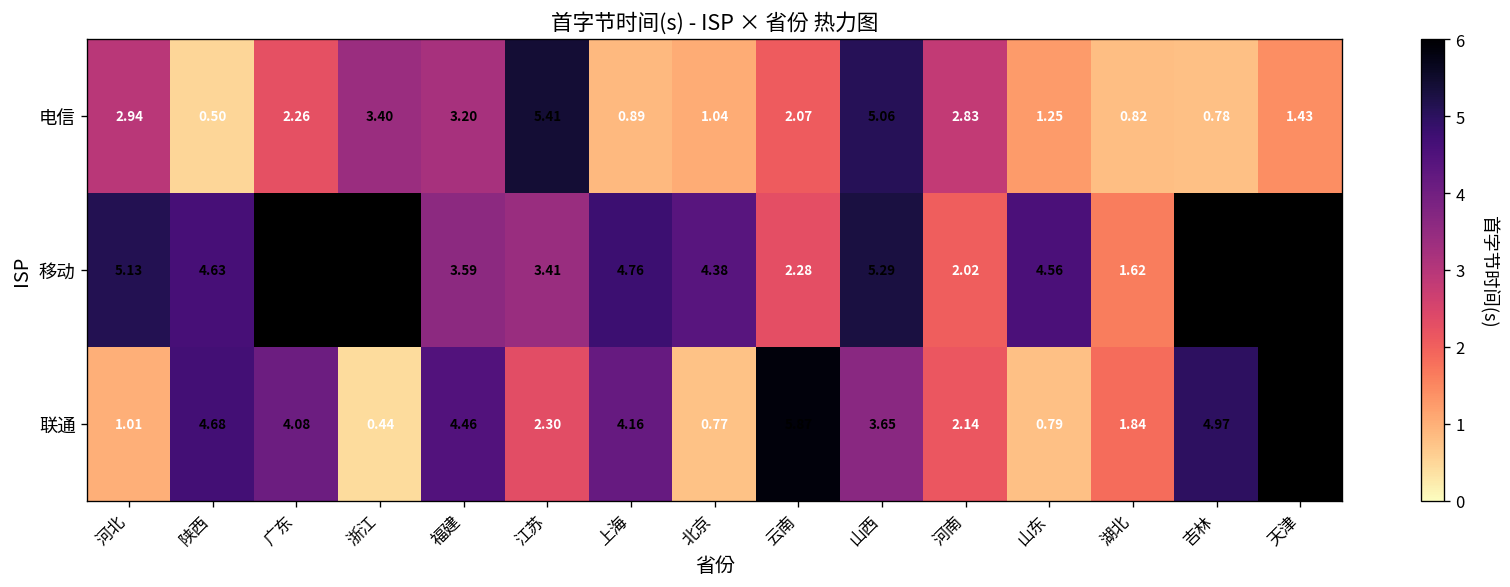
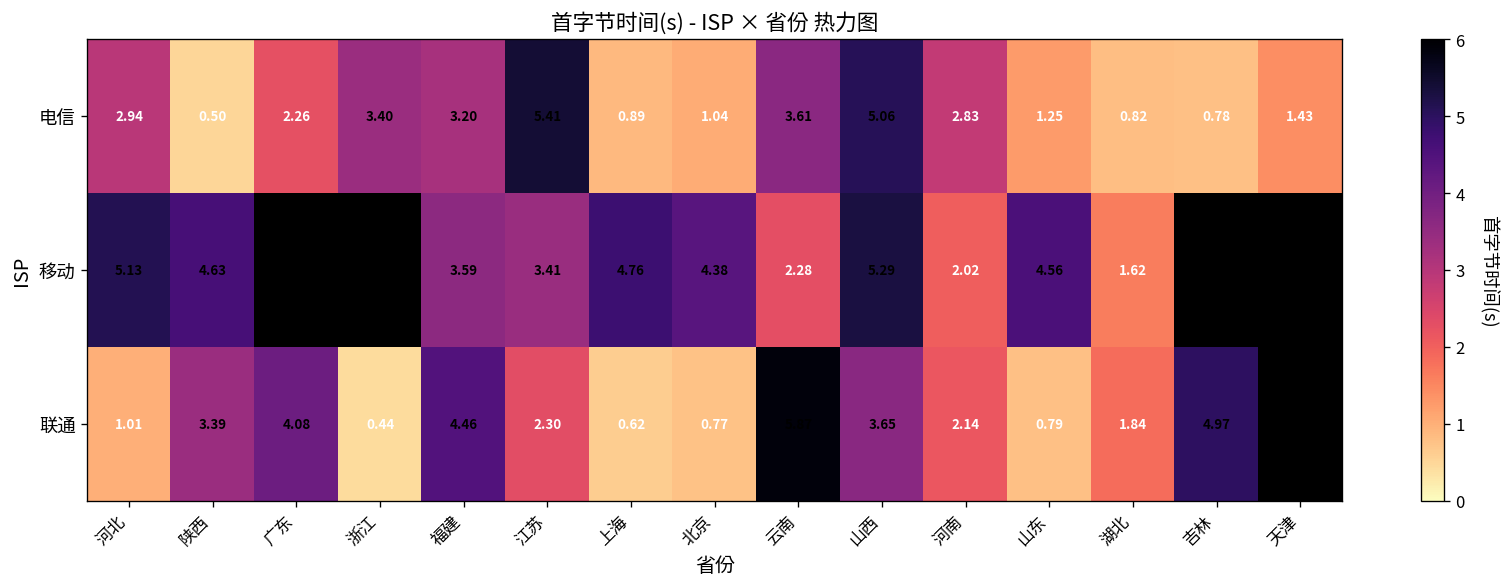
  {
    "电信": {
      "河北": 2.94,
      "陕西": 0.50,
      "广东": 2.26,
      "浙江": 3.40,
      "福建": 3.20,
      "江苏": 5.41,
      "上海": 0.89,
      "北京": 1.04,
-     "云南": 2.07,
+     "云南": 3.61,
      "山西": 5.06,
      "河南": 2.83,
      "山东": 1.25,
      "湖北": 0.82,
      "吉林": 0.78,
      "天津": 1.43
    },
    "移动": {
      "河北": 5.13,
      "陕西": 4.63,
      "福建": 3.59,
      "江苏": 3.41,
      "上海": 4.76,
      "北京": 4.38,
      "云南": 2.28,
      "山西": 5.29,
      "河南": 2.02,
      "山东": 4.56,
      "湖北": 1.62
    },
    "联通": {
      "河北": 1.01,
-     "陕西": 4.68,
+     "陕西": 3.39,
      "广东": 4.08,
      "浙江": 0.44,
      "福建": 4.46,
      "江苏": 2.30,
-     "上海": 4.16,
+     "上海": 0.62,
      "北京": 0.77,
      "山西": 3.65,
      "河南": 2.14,
      "山东": 0.79,
      "湖北": 1.84,
      "吉林": 4.97
    }
  }
